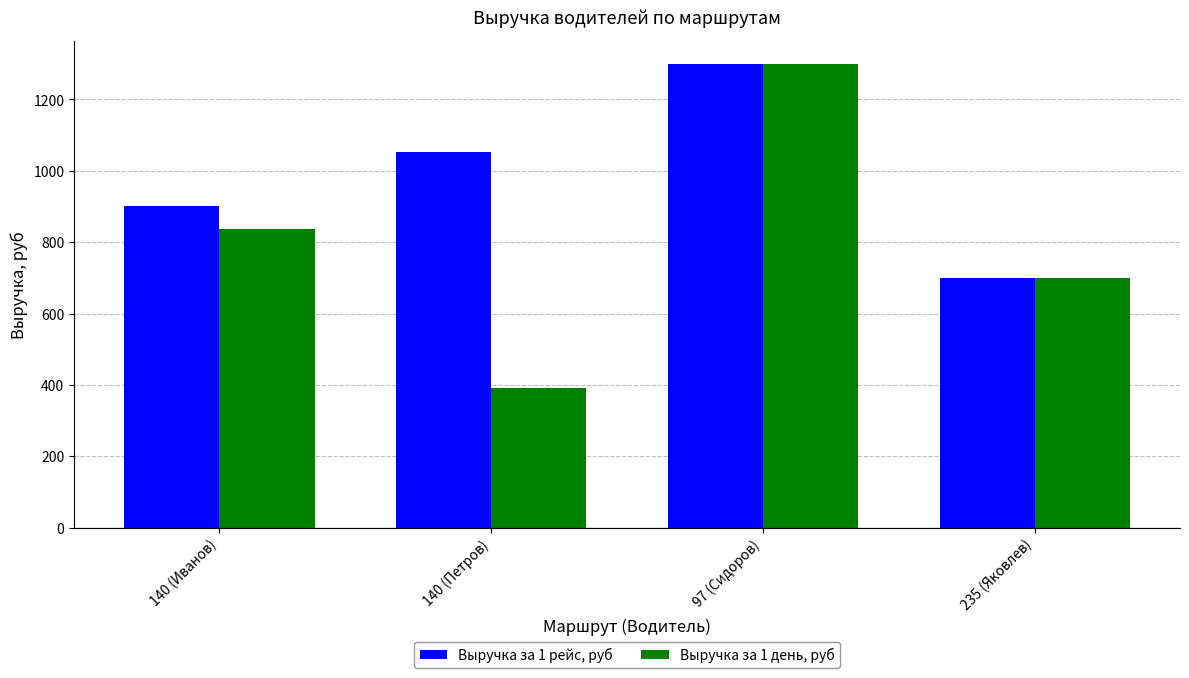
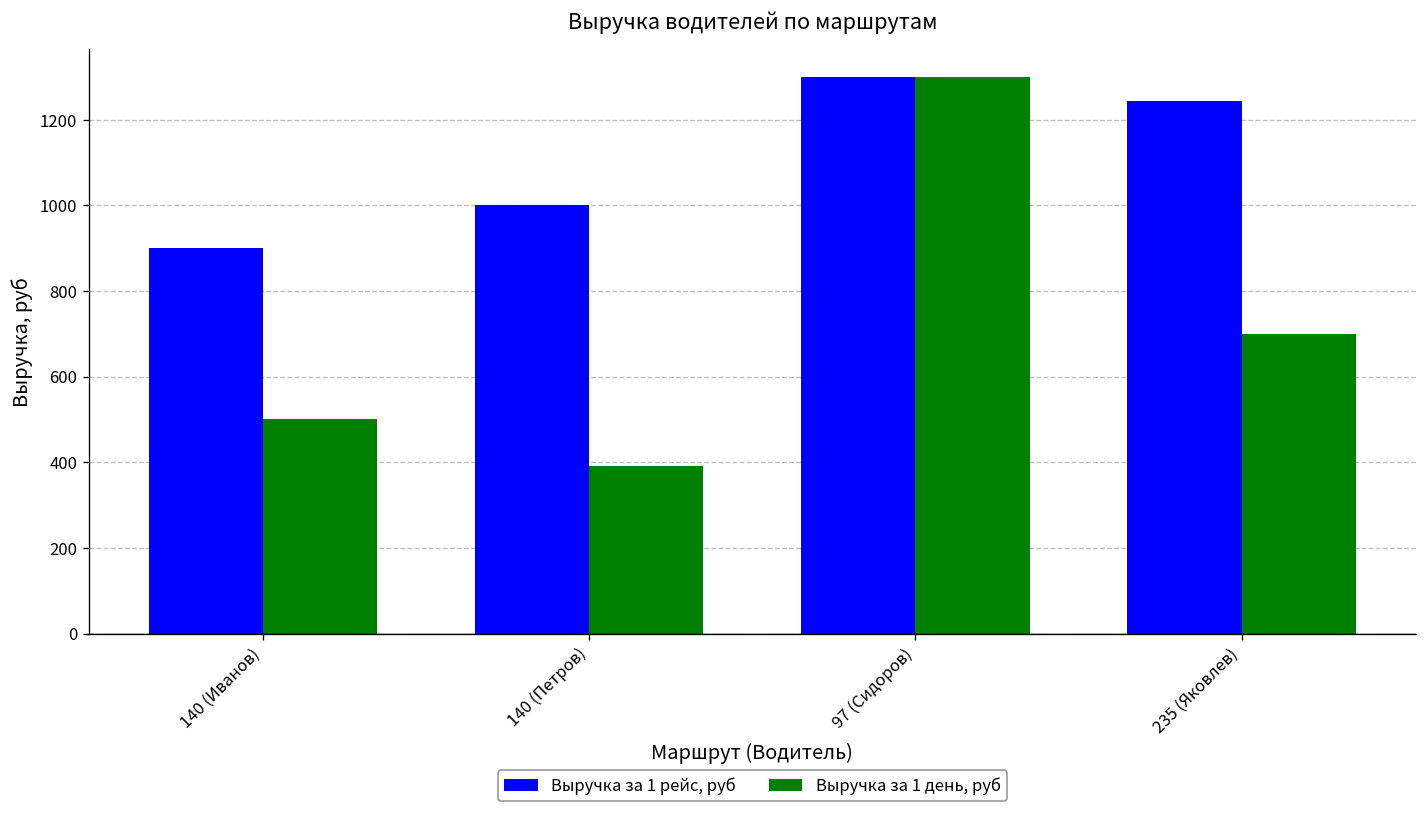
  {
    "Выручка за 1 рейс, руб": {
      "140 (Иванов)": 900,
-     "140 (Петров)": 1050,
+     "140 (Петров)": 1000,
      "97 (Сидоров)": 1300,
-     "235 (Яковлев)": 700
+     "235 (Яковлев)": 1240
    },
    "Выручка за 1 день, руб": {
-     "140 (Иванов)": 840,
+     "140 (Иванов)": 500,
      "140 (Петров)": 390,
      "97 (Сидоров)": 1300,
      "235 (Яковлев)": 700
    }
  }
